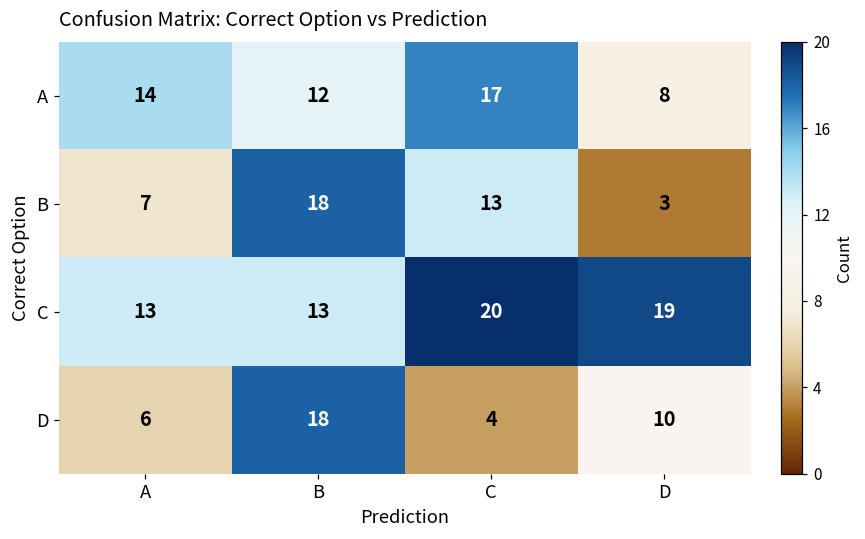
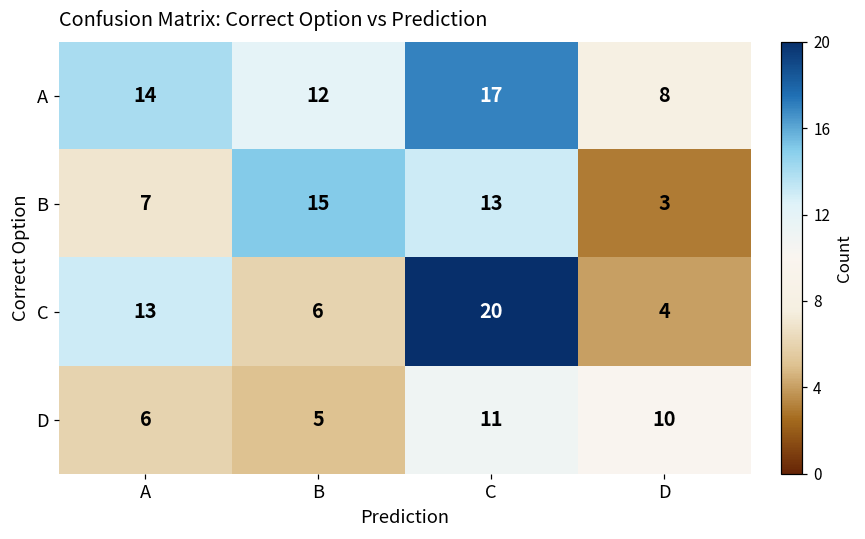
  {
    "A": {
      "A": 14,
      "B": 12,
      "C": 17,
      "D": 8
    },
    "B": {
      "A": 7,
-     "B": 18,
+     "B": 15,
      "C": 13,
      "D": 3
    },
    "C": {
      "A": 13,
-     "B": 13,
+     "B": 6,
      "C": 20,
-     "D": 19
+     "D": 4
    },
    "D": {
      "A": 6,
-     "B": 18,
-     "C": 4,
+     "B": 5,
+     "C": 11,
      "D": 10
    }
  }
